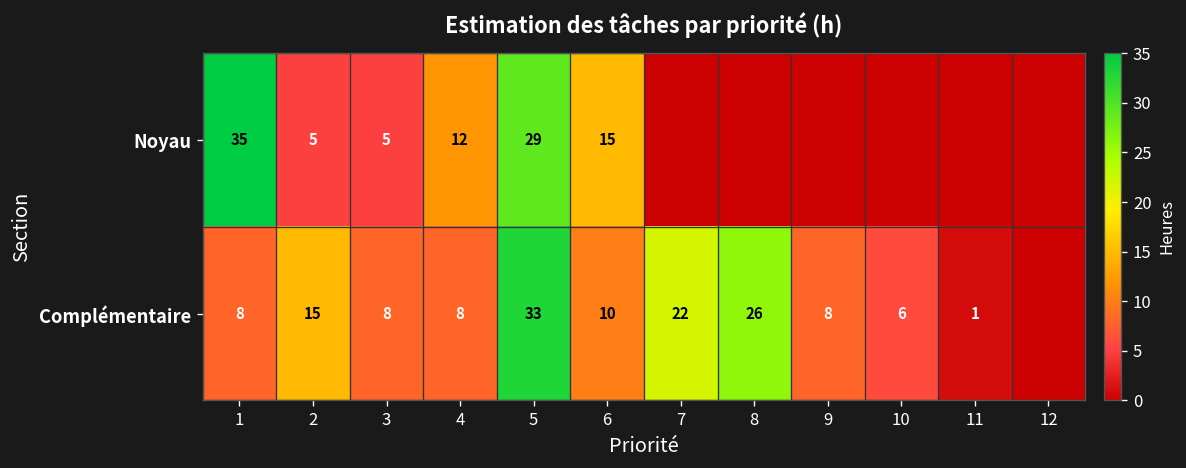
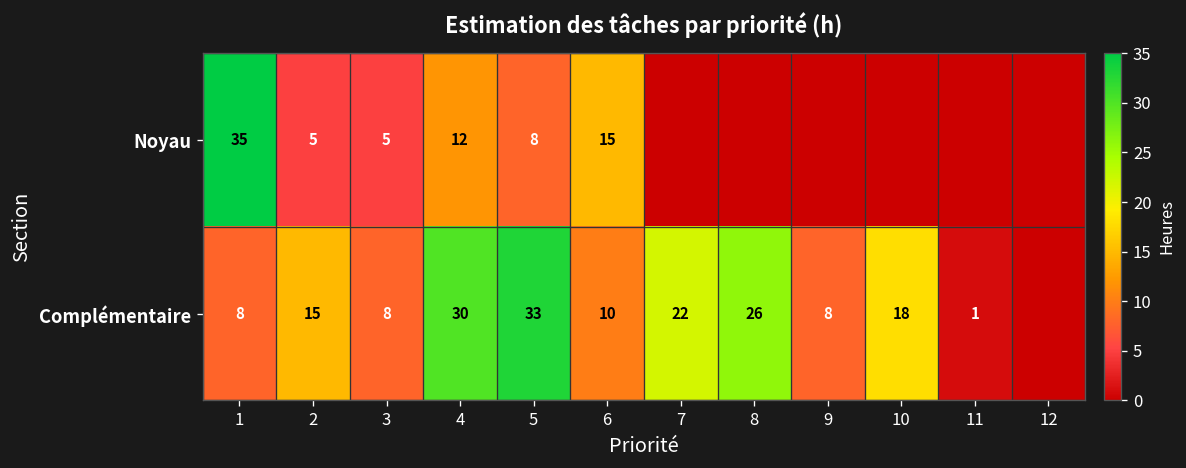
  {
    "Noyau": {
      "1": 35,
      "2": 5,
      "3": 5,
      "4": 12,
-     "5": 29,
+     "5": 8,
      "6": 15
    },
    "Complémentaire": {
      "1": 8,
      "2": 15,
      "3": 8,
-     "4": 8,
+     "4": 30,
      "5": 33,
      "6": 10,
      "7": 22,
      "8": 26,
      "9": 8,
-     "10": 6,
+     "10": 18,
      "11": 1
    }
  }
